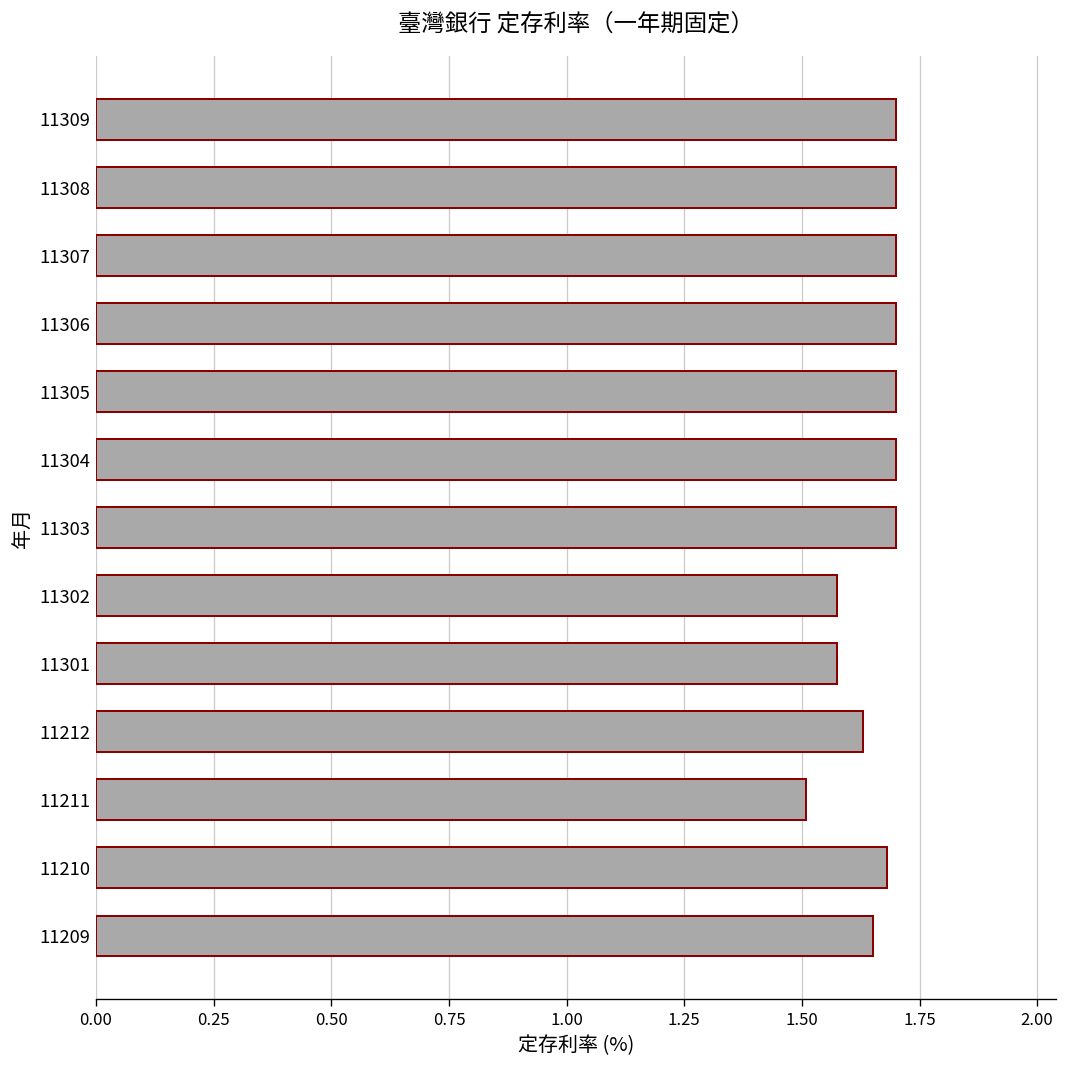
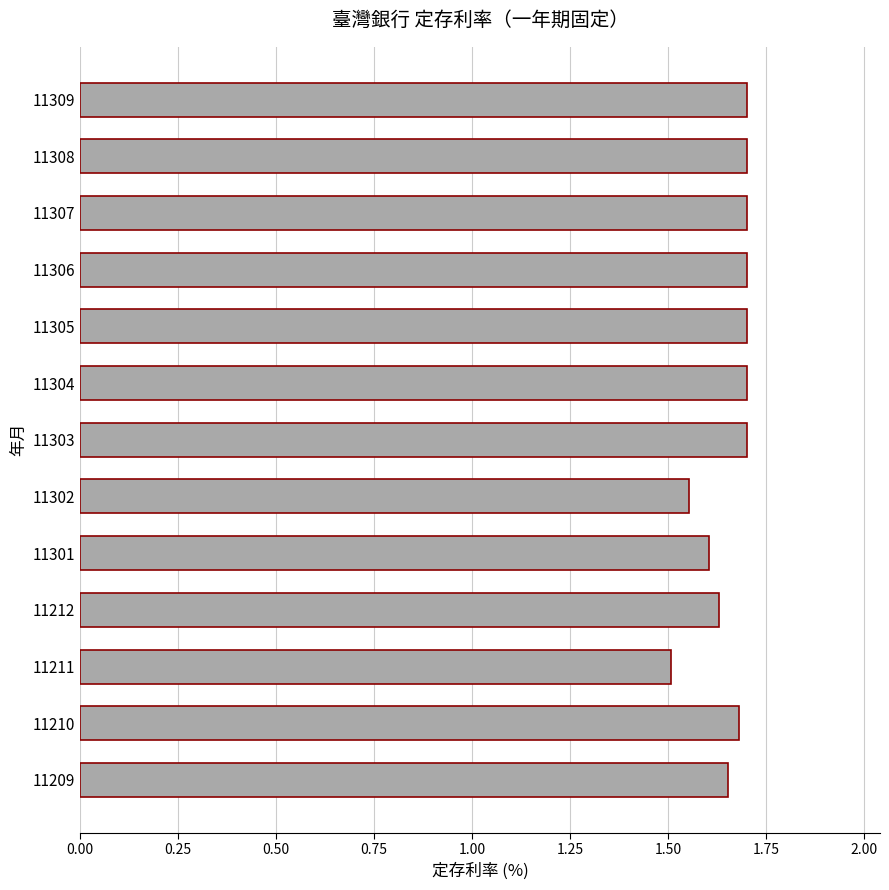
  {
    "11309": 1.70,
    "11308": 1.70,
    "11307": 1.70,
    "11306": 1.70,
    "11305": 1.70,
    "11304": 1.70,
    "11303": 1.70,
-   "11302": 1.58,
-   "11301": 1.58,
+   "11302": 1.55,
+   "11301": 1.60,
    "11212": 1.63,
    "11211": 1.51,
    "11210": 1.68,
    "11209": 1.65
  }
